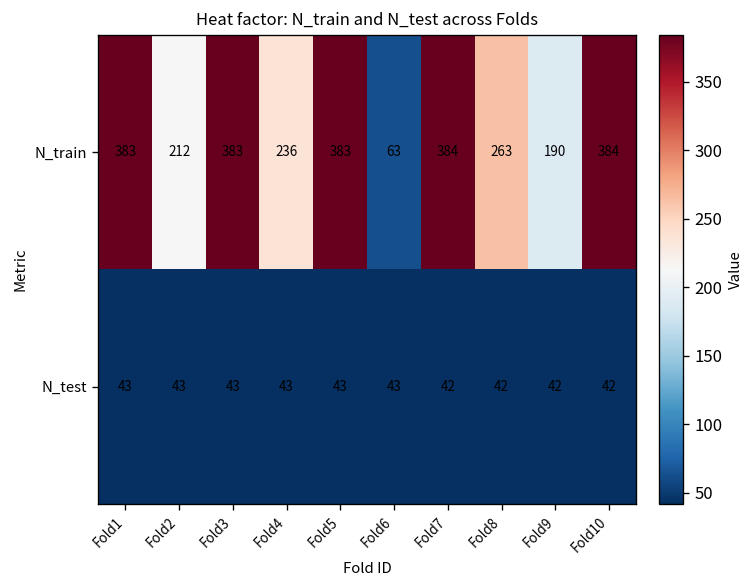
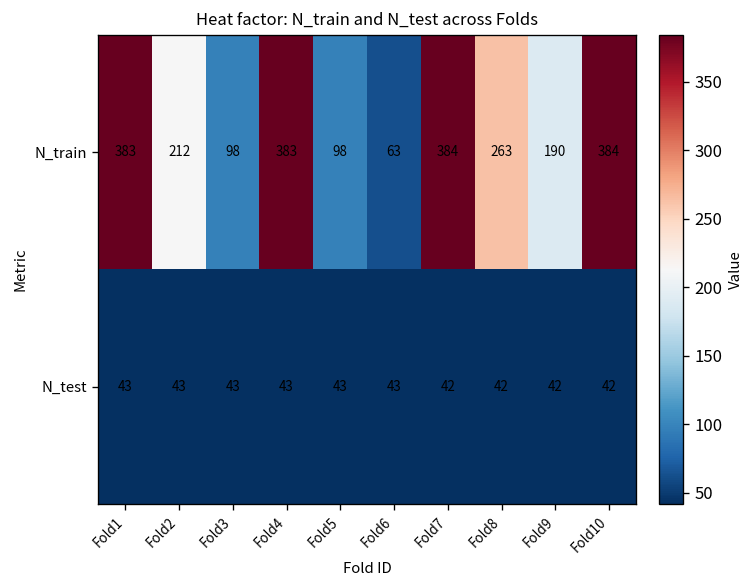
  {
    "N_train": {
      "Fold1": 383,
      "Fold2": 212,
-     "Fold3": 383,
-     "Fold4": 236,
-     "Fold5": 383,
+     "Fold3": 98,
+     "Fold4": 383,
+     "Fold5": 98,
      "Fold6": 63,
      "Fold7": 384,
      "Fold8": 263,
      "Fold9": 190,
      "Fold10": 384
    },
    "N_test": {
      "Fold1": 43,
      "Fold2": 43,
      "Fold3": 43,
      "Fold4": 43,
      "Fold5": 43,
      "Fold6": 43,
      "Fold7": 42,
      "Fold8": 42,
      "Fold9": 42,
      "Fold10": 42
    }
  }
